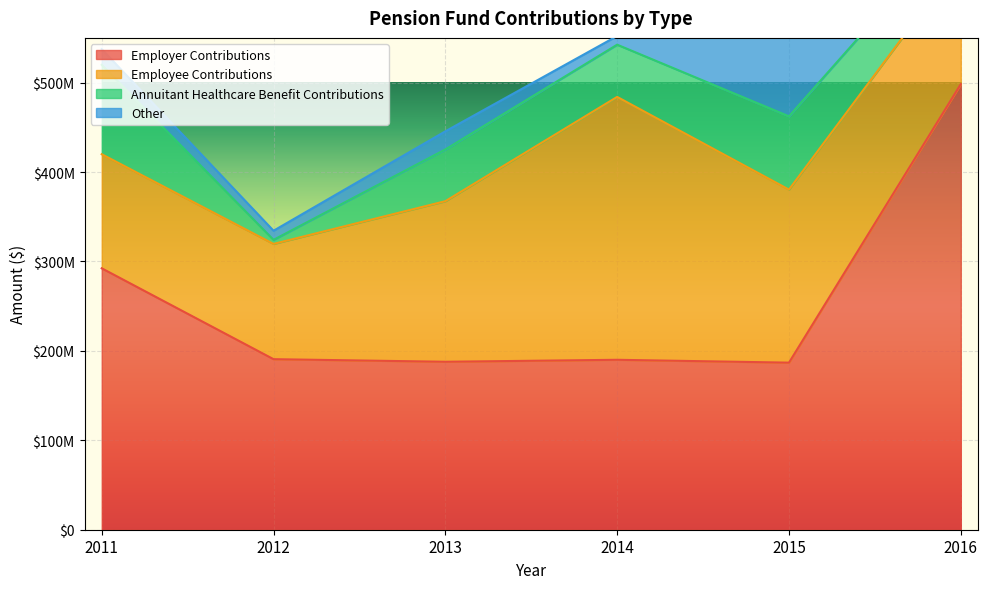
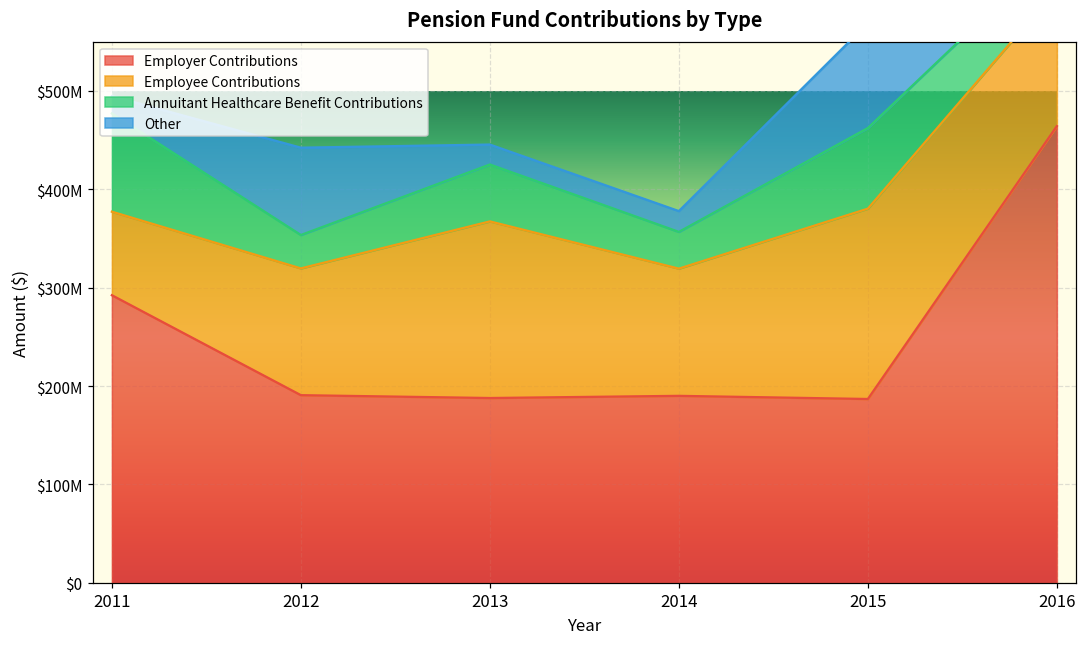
  {
    "Employer Contributions": {
      "2011": "$290000000",
      "2012": "$190000000",
      "2013": "$190000000",
      "2014": "$190000000",
      "2015": "$190000000",
-     "2016": "$500000000"
+     "2016": "$460000000"
    },
    "Employee Contributions": {
-     "2011": "$130000000",
+     "2011": "$80000000",
      "2012": "$130000000",
      "2013": "$180000000",
-     "2014": "$290000000",
+     "2014": "$130000000",
      "2015": "$190000000"
    },
    "Annuitant Healthcare Benefit Contributions": {
-     "2012": "$0",
+     "2012": "$30000000",
      "2013": "$60000000",
-     "2014": "$60000000",
+     "2014": "$40000000",
      "2015": "$80000000"
    },
    "Other": {
-     "2012": "$10000000",
+     "2012": "$90000000",
      "2013": "$20000000",
-     "2014": "$10000000"
+     "2014": "$20000000"
    }
  }
